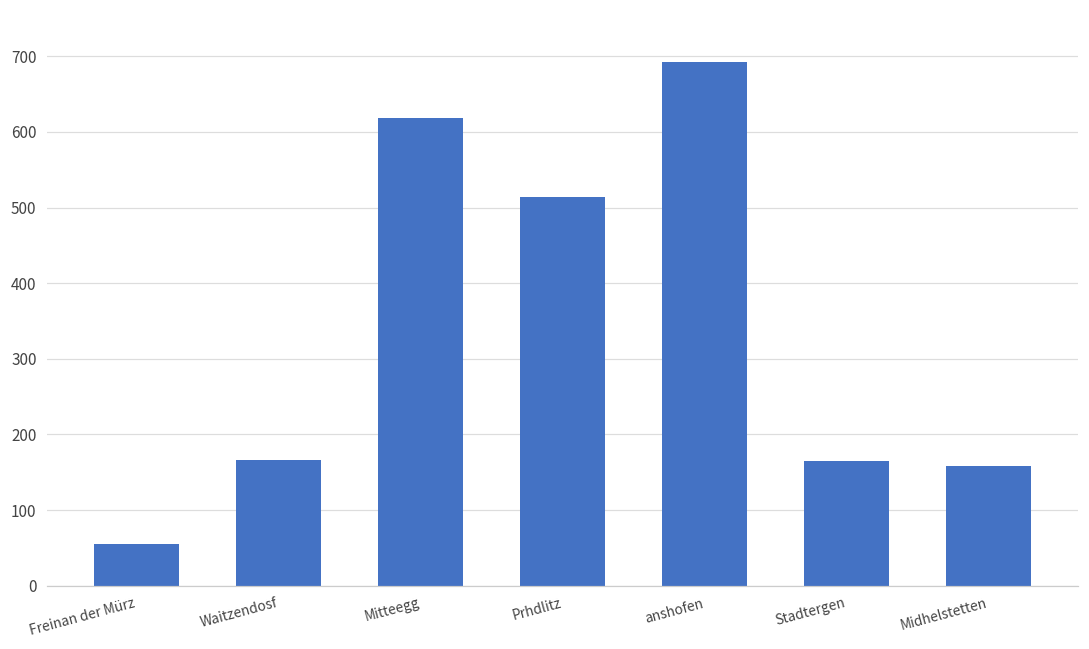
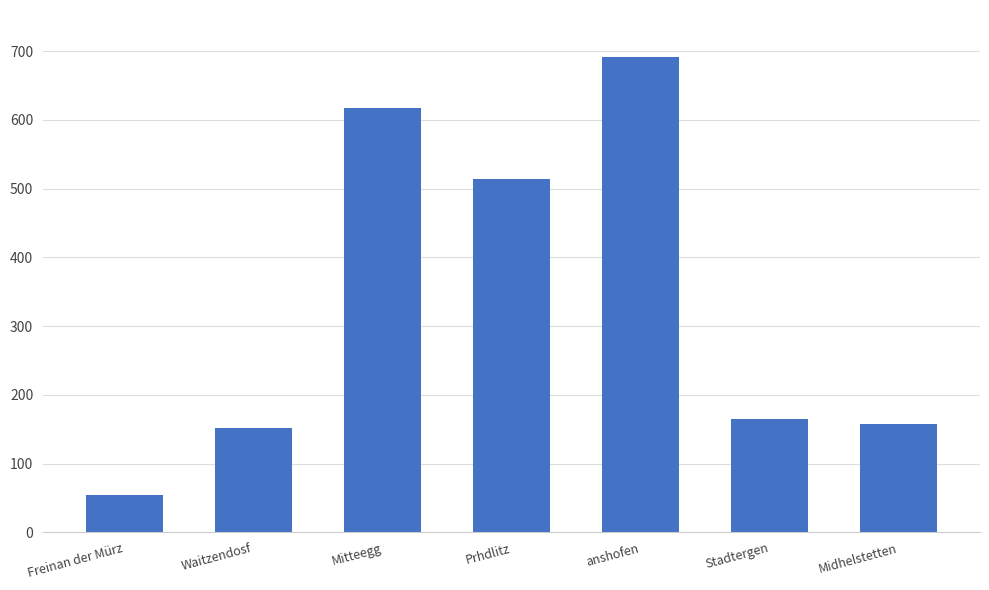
  {
    "Freinan der Mürz": 60,
-   "Waitzendosf": 170,
+   "Waitzendosf": 150,
    "Mitteegg": 620,
    "Prhdlitz": 510,
    "anshofen": 690,
    "Stadtergen": 160,
    "Midhelstetten": 160
  }
